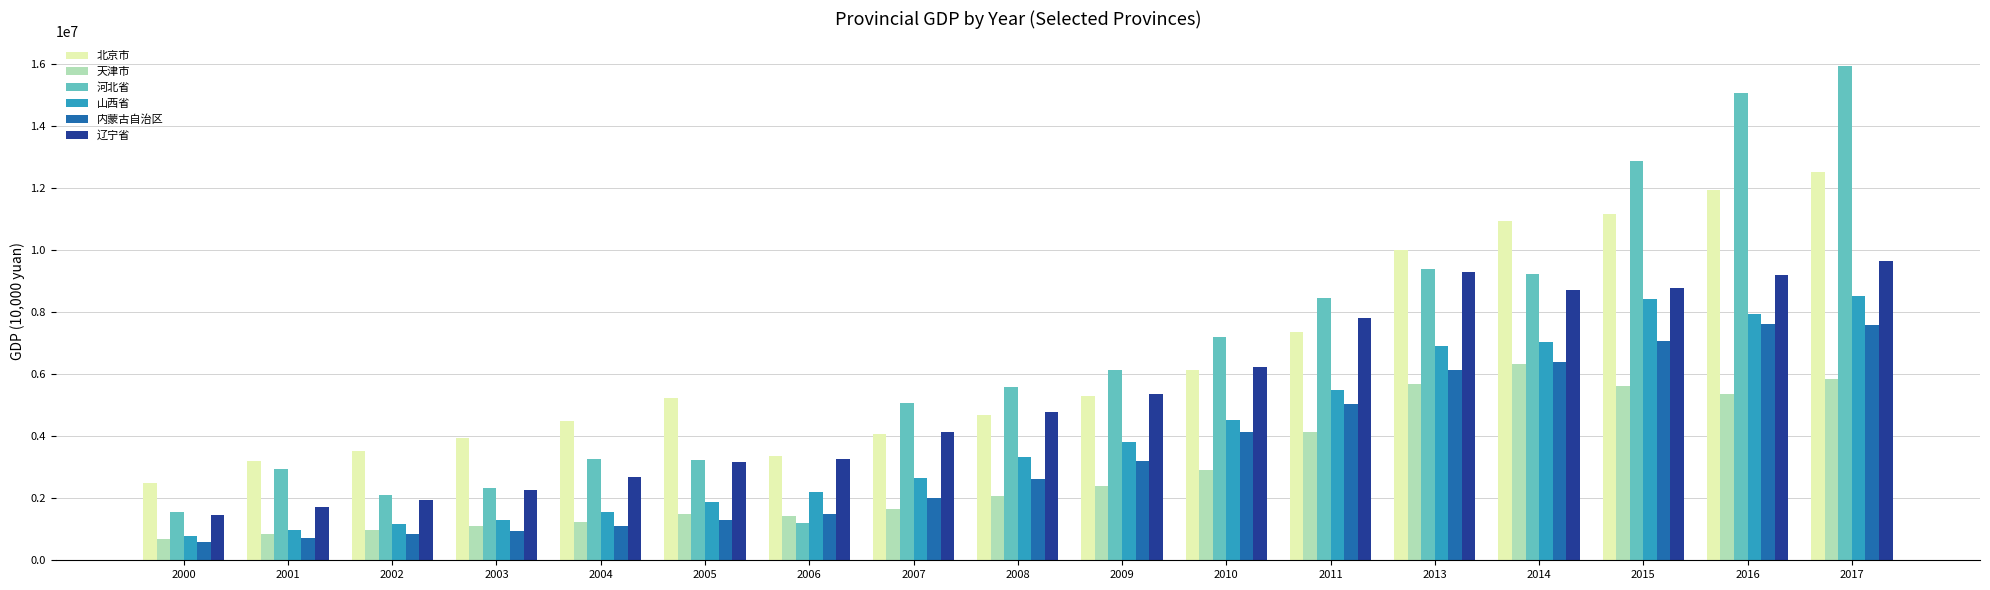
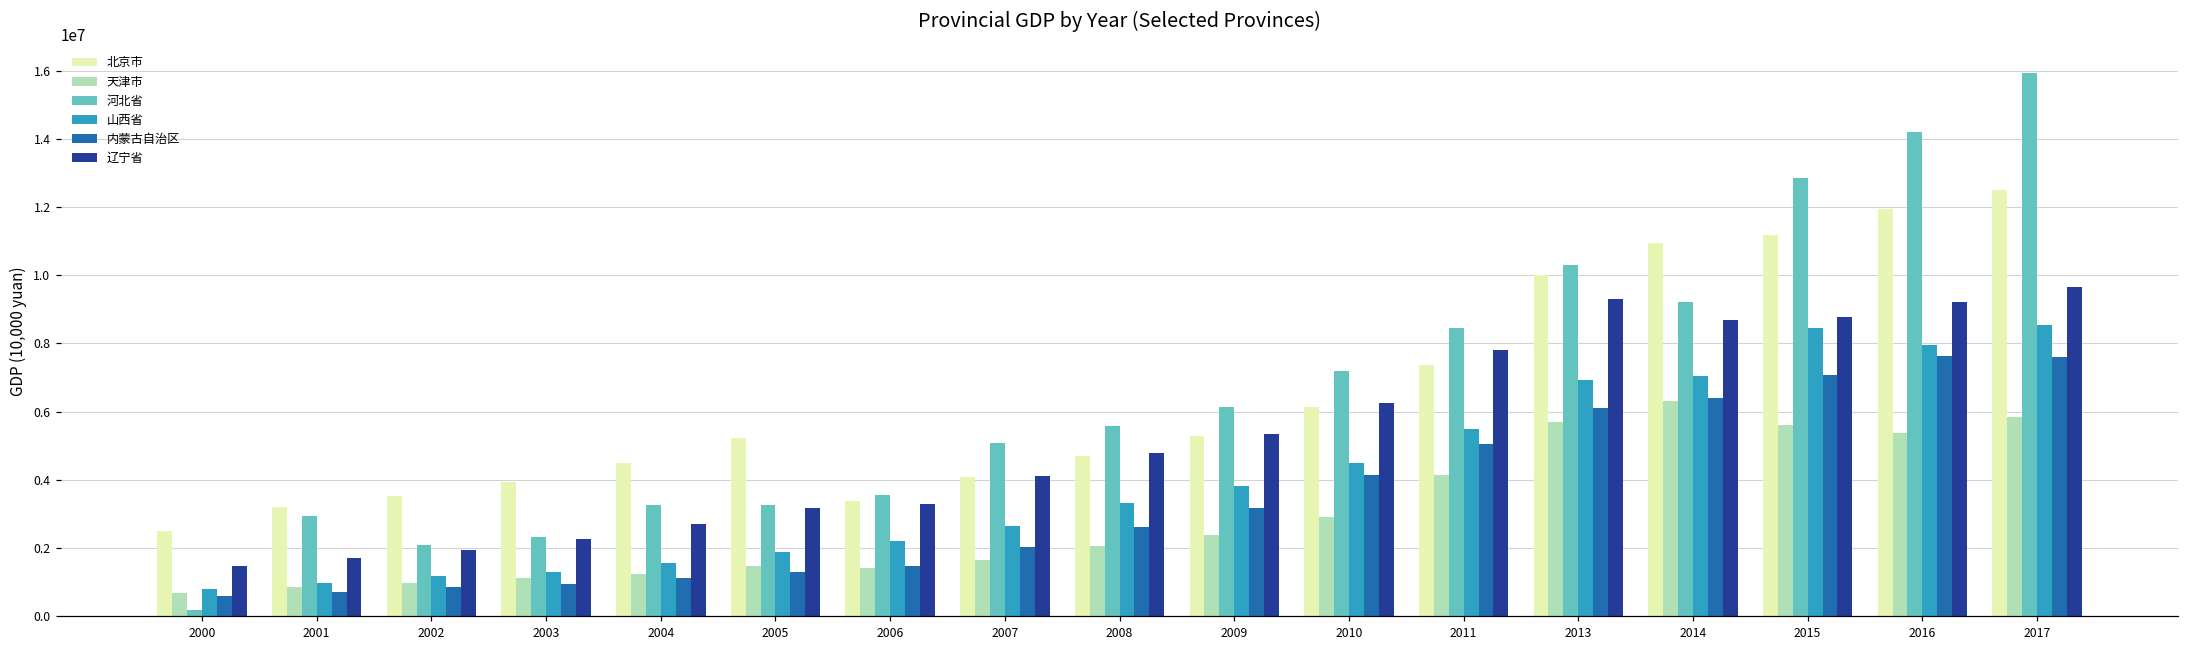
  {
    "河北省": {
-     "2000": 1600000,
+     "2000": 200000,
      "2001": 2900000,
      "2002": 2100000,
      "2003": 2300000,
      "2004": 3300000,
      "2005": 3200000,
-     "2006": 1200000,
+     "2006": 3600000,
      "2007": 5100000,
      "2008": 5600000,
      "2009": 6100000,
      "2010": 7200000,
      "2011": 8400000,
-     "2013": 9400000,
+     "2013": 10300000,
      "2014": 9200000,
      "2015": 12900000,
-     "2016": 15100000,
+     "2016": 14200000,
      "2017": 15900000
    }
  }
